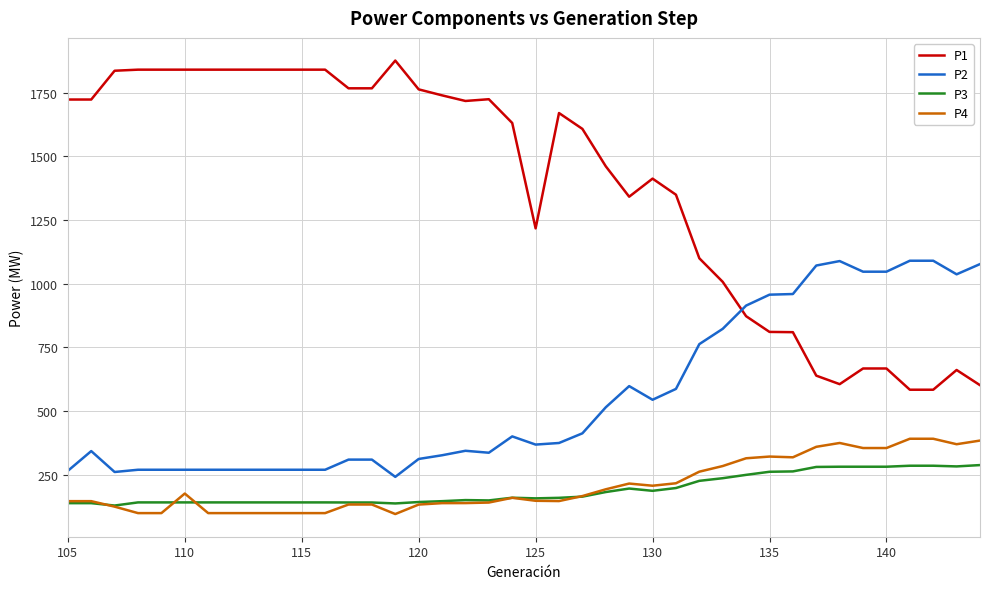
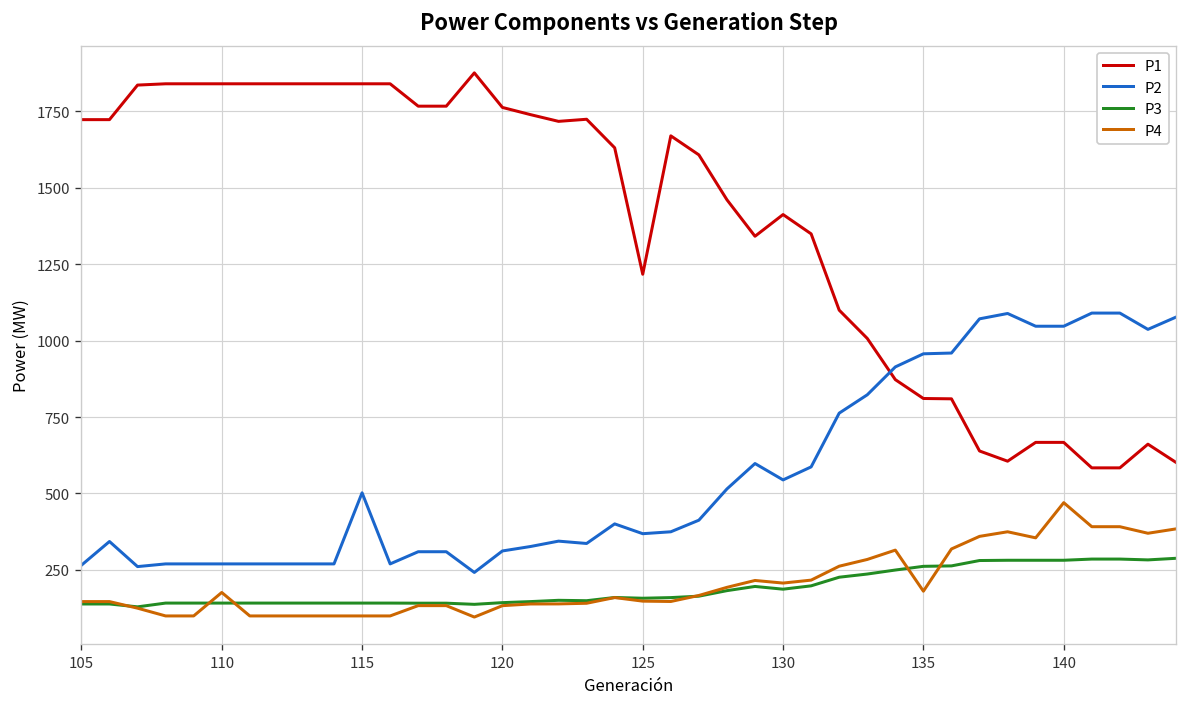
  {
    "P1": {
      "105": 1720,
      "110": 1840,
      "115": 1840,
      "120": 1760,
      "125": 1220,
      "130": 1410,
      "135": 810,
      "140": 670
    },
    "P2": {
      "105": 270,
      "110": 270,
-     "115": 270,
+     "115": 500,
      "120": 310,
      "125": 370,
      "130": 540,
      "135": 960,
      "140": 1050
    },
    "P3": {
      "110": 140,
      "115": 140,
      "120": 140,
      "130": 190,
      "135": 260,
      "140": 280
    },
    "P4": {
      "110": 180,
      "115": 100,
      "120": 130,
      "130": 210,
-     "135": 320,
-     "140": 350
+     "135": 180,
+     "140": 470
    }
  }
